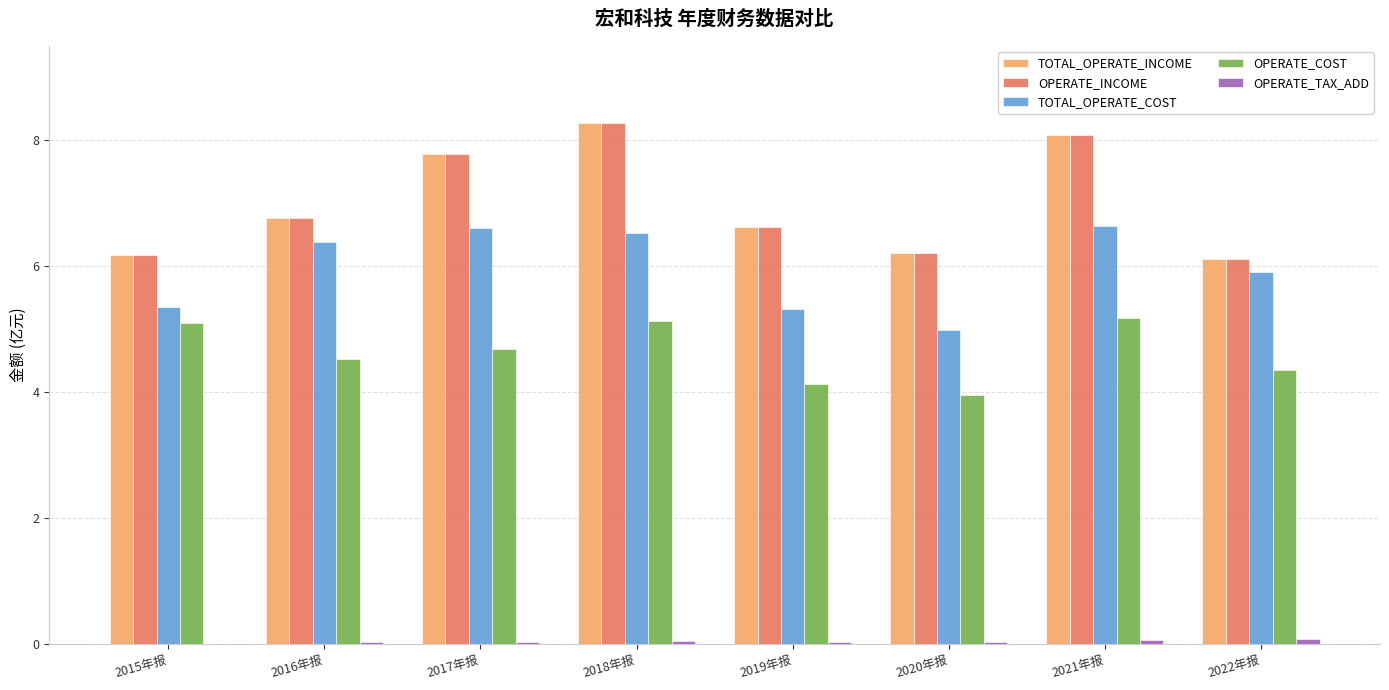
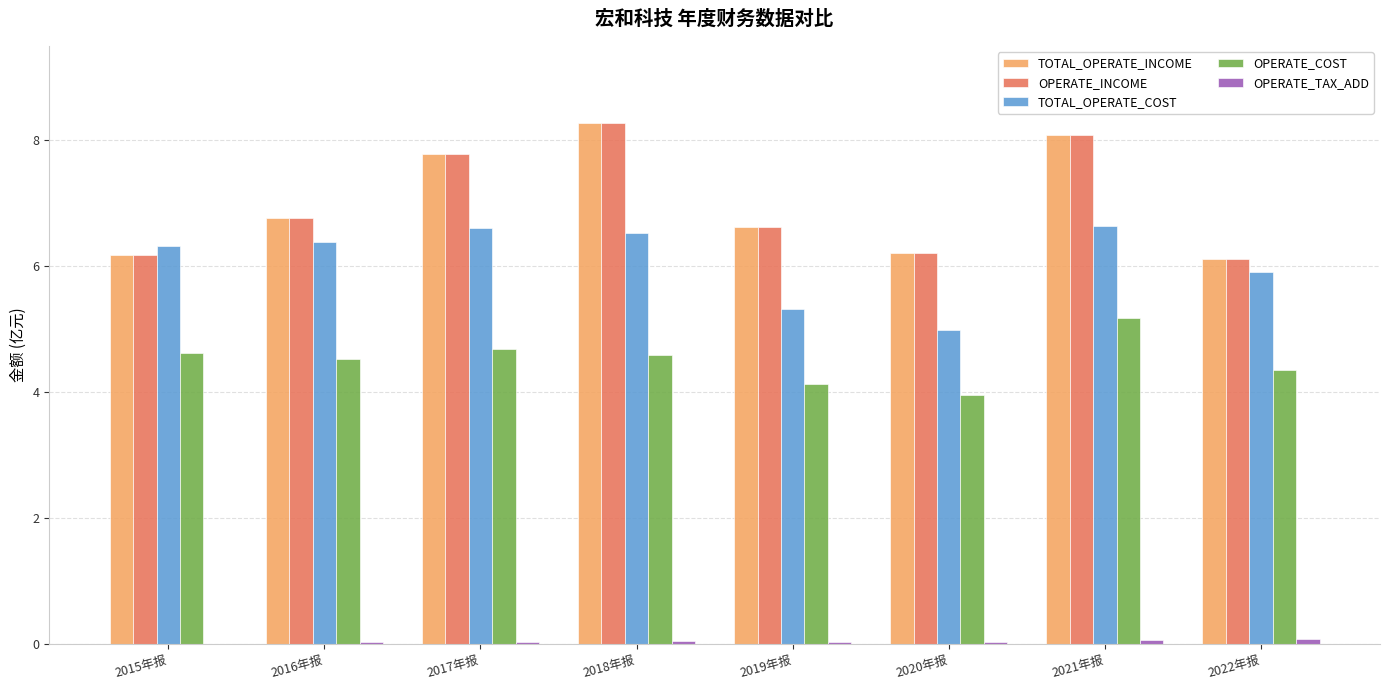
  {
    "TOTAL_OPERATE_COST": {
-     "2015年报": 5.4,
+     "2015年报": 6.3,
      "2016年报": 6.4,
      "2017年报": 6.6,
      "2018年报": 6.5,
      "2019年报": 5.3,
      "2020年报": 5.0,
      "2021年报": 6.6,
      "2022年报": 5.9
    },
    "OPERATE_COST": {
-     "2015年报": 5.1,
+     "2015年报": 4.6,
      "2016年报": 4.5,
      "2017年报": 4.7,
-     "2018年报": 5.1,
+     "2018年报": 4.6,
      "2019年报": 4.1,
      "2020年报": 4.0,
      "2021年报": 5.2,
      "2022年报": 4.4
    },
    "OPERATE_TAX_ADD": {
      "2015年报": 0.0,
      "2018年报": 0.0,
      "2021年报": 0.1,
      "2022年报": 0.1
    }
  }
